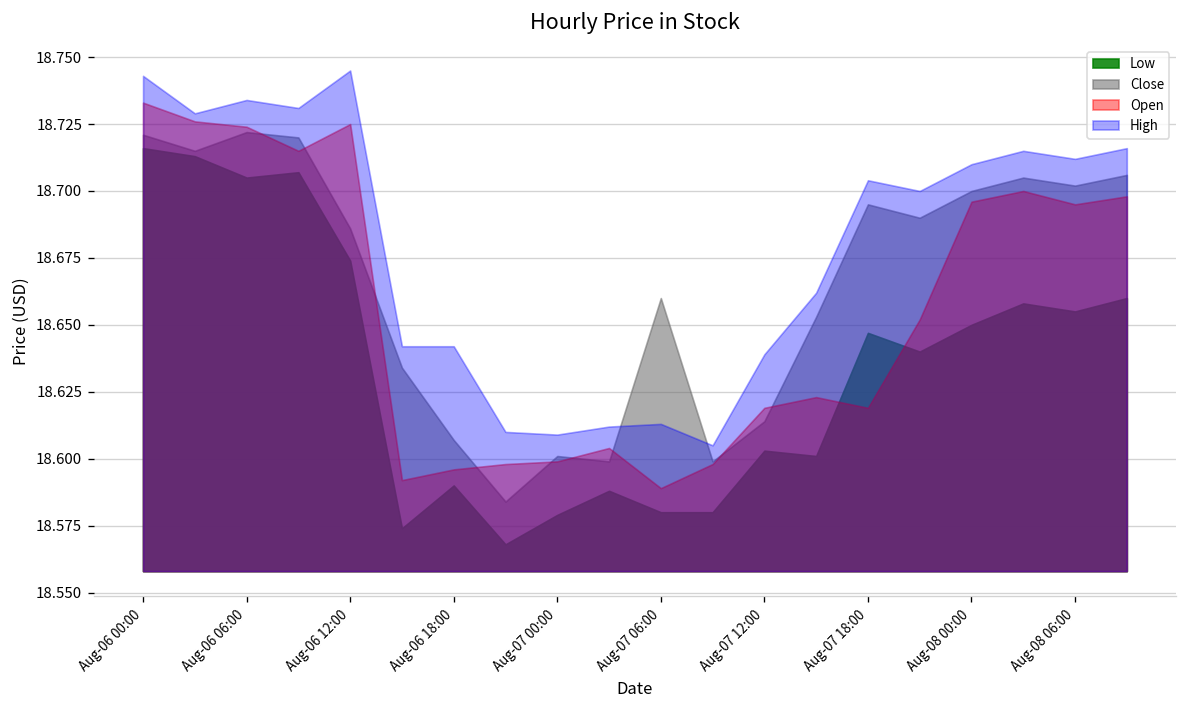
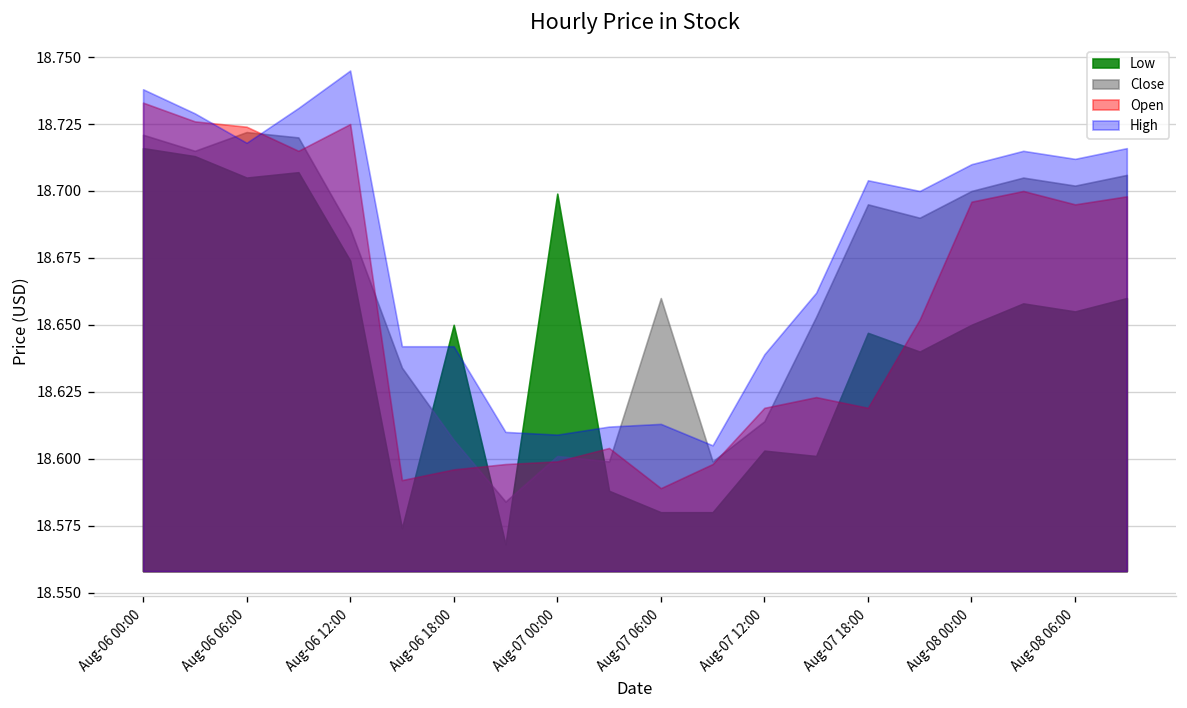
  {
    "Low": {
      "Aug-06 00:00": 18.716,
      "Aug-06 06:00": 18.705,
      "Aug-06 12:00": 18.674,
-     "Aug-06 18:00": 18.59,
-     "Aug-07 00:00": 18.579,
+     "Aug-06 18:00": 18.65,
+     "Aug-07 00:00": 18.699,
      "Aug-07 06:00": 18.580,
      "Aug-07 12:00": 18.603,
      "Aug-07 18:00": 18.647,
      "Aug-08 00:00": 18.650,
      "Aug-08 06:00": 18.655
    },
    "Close": {
      "Aug-06 00:00": 18.721,
      "Aug-06 06:00": 18.722,
      "Aug-06 12:00": 18.686,
      "Aug-06 18:00": 18.607,
      "Aug-07 00:00": 18.601,
      "Aug-07 06:00": 18.660,
      "Aug-07 12:00": 18.614,
      "Aug-07 18:00": 18.695,
      "Aug-08 00:00": 18.700,
      "Aug-08 06:00": 18.702
    },
    "Open": {
      "Aug-06 00:00": 18.733,
      "Aug-06 06:00": 18.724,
      "Aug-06 12:00": 18.725,
      "Aug-06 18:00": 18.596,
      "Aug-07 00:00": 18.599,
      "Aug-07 06:00": 18.589,
      "Aug-07 12:00": 18.619,
      "Aug-07 18:00": 18.619,
      "Aug-08 00:00": 18.696,
      "Aug-08 06:00": 18.695
    },
    "High": {
-     "Aug-06 00:00": 18.743,
-     "Aug-06 06:00": 18.734,
+     "Aug-06 00:00": 18.738,
+     "Aug-06 06:00": 18.718,
      "Aug-06 12:00": 18.745,
      "Aug-06 18:00": 18.642,
      "Aug-07 00:00": 18.609,
      "Aug-07 06:00": 18.613,
      "Aug-07 12:00": 18.639,
      "Aug-07 18:00": 18.704,
      "Aug-08 00:00": 18.710,
      "Aug-08 06:00": 18.712
    }
  }
